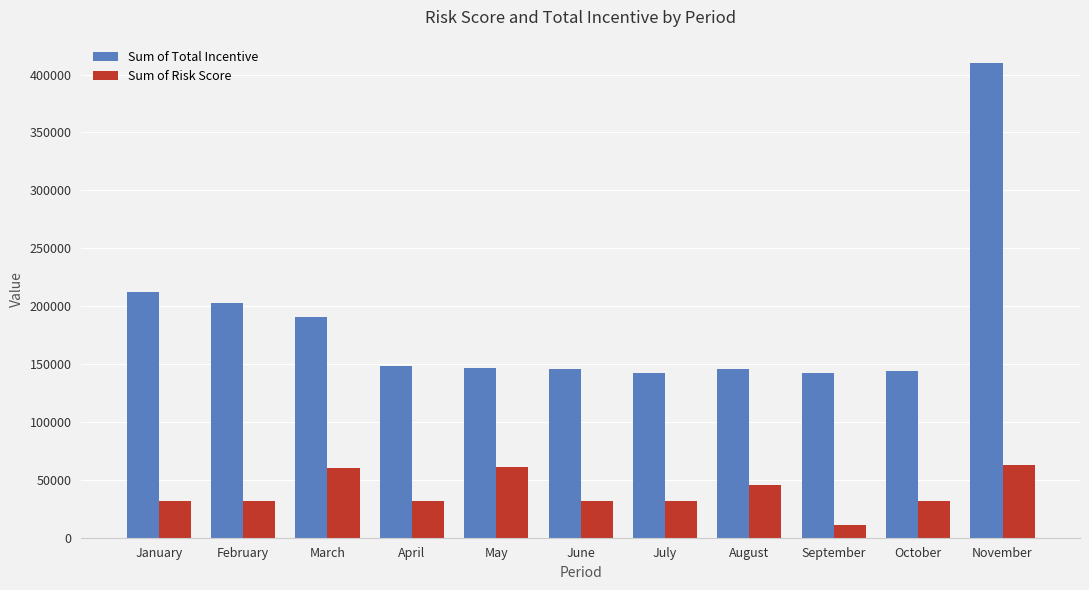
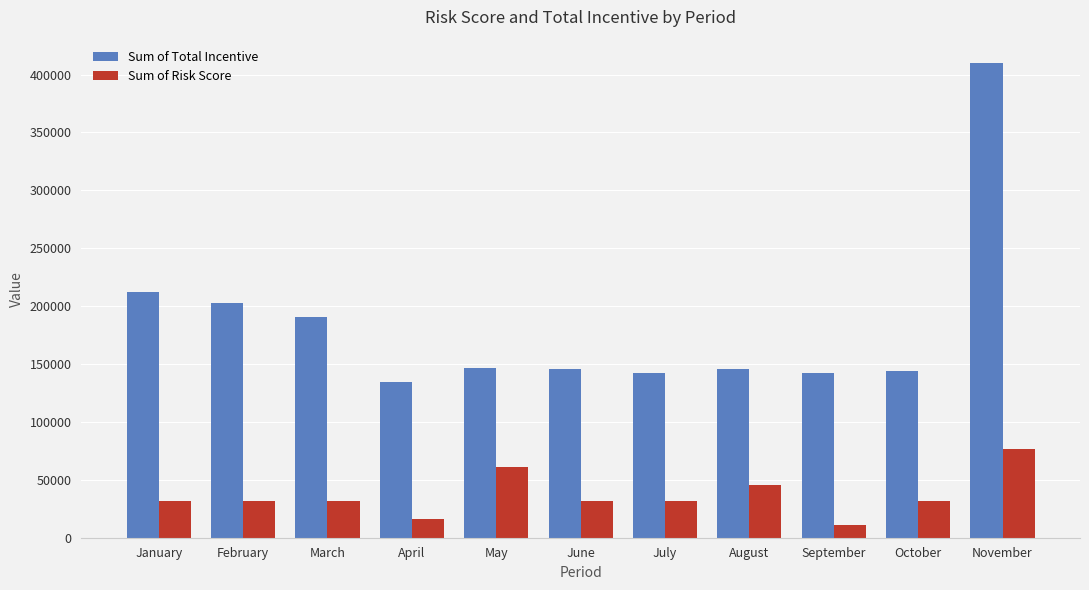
  {
    "Sum of Total Incentive": {
      "January": 212000,
      "February": 203000,
      "March": 190000,
-     "April": 148000,
+     "April": 135000,
      "May": 146000,
      "June": 146000,
      "July": 142000,
      "August": 145000,
      "September": 142000,
      "October": 144000,
      "November": 410000
    },
    "Sum of Risk Score": {
      "January": 31000,
      "February": 31000,
-     "March": 60000,
-     "April": 31000,
+     "March": 31000,
+     "April": 17000,
      "May": 61000,
      "June": 32000,
      "July": 31000,
      "August": 45000,
      "September": 11000,
      "October": 32000,
-     "November": 63000
+     "November": 77000
    }
  }
